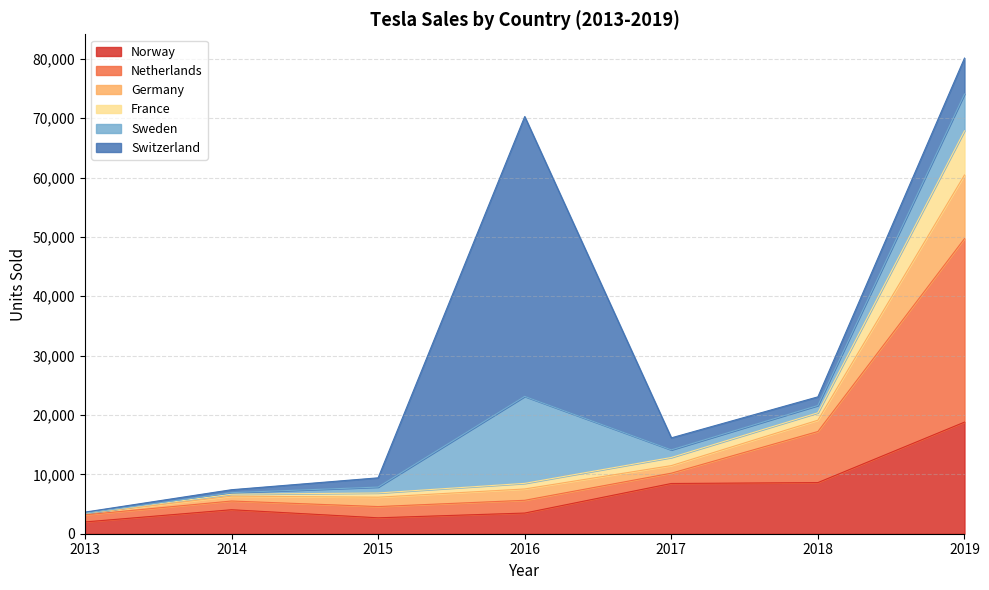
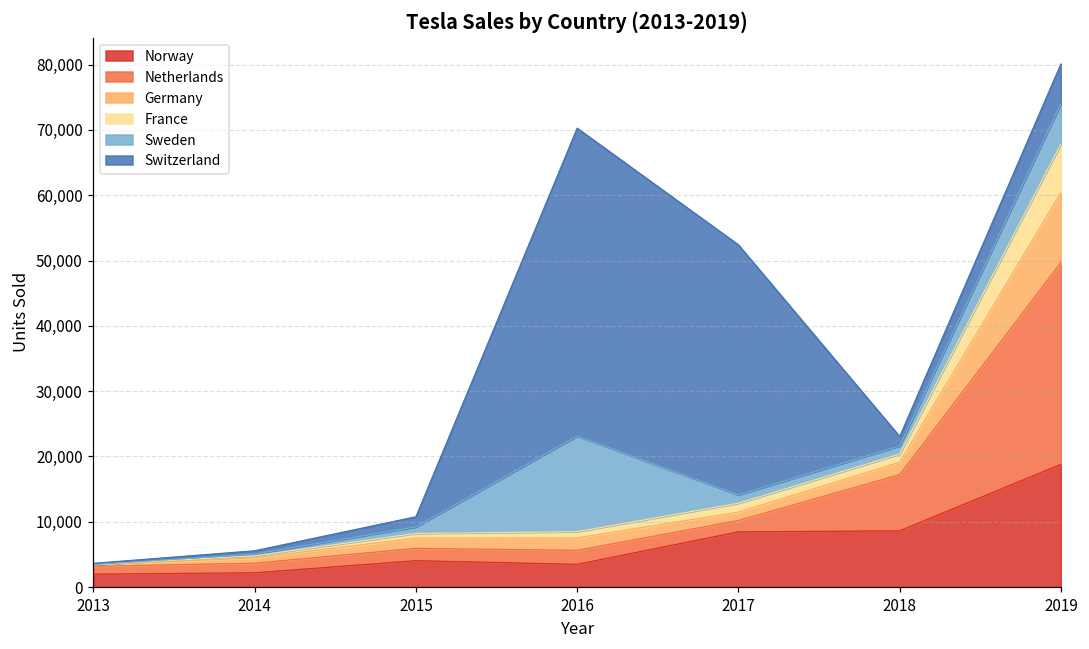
  {
    "Norway": {
      "2013": "2,000",
-     "2014": "4,000",
-     "2015": "3,000",
+     "2014": "2,000",
+     "2015": "4,000",
      "2016": "3,000",
      "2017": "8,000",
      "2018": "9,000",
      "2019": "19,000"
    },
    "Netherlands": {
      "2014": "1,000",
      "2015": "2,000",
      "2016": "2,000",
      "2017": "2,000",
      "2018": "9,000",
      "2019": "31,000"
    },
    "Germany": {
      "2015": "2,000",
      "2016": "2,000",
      "2017": "1,000",
      "2018": "2,000",
      "2019": "11,000"
    },
    "France": {
      "2015": "1,000",
      "2016": "1,000",
      "2017": "1,000",
      "2018": "1,000",
      "2019": "7,000"
    },
    "Sweden": {
      "2015": "1,000",
      "2016": "15,000",
      "2017": "1,000",
      "2018": "1,000",
      "2019": "6,000"
    },
    "Switzerland": {
      "2014": "0",
      "2015": "2,000",
      "2016": "47,000",
-     "2017": "2,000",
+     "2017": "38,000",
      "2018": "1,000",
      "2019": "6,000"
    }
  }
